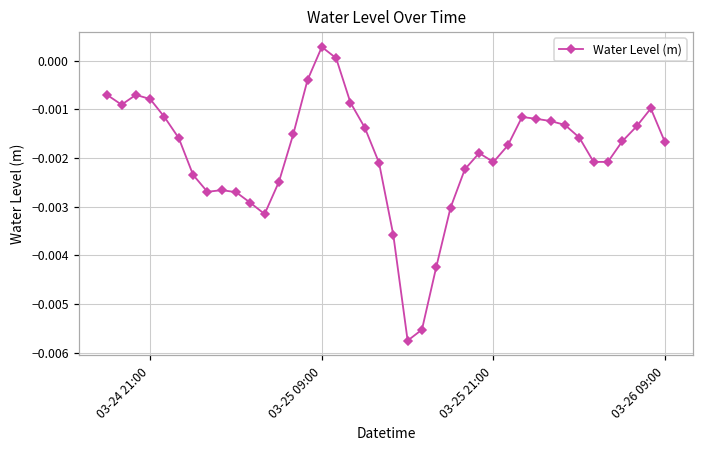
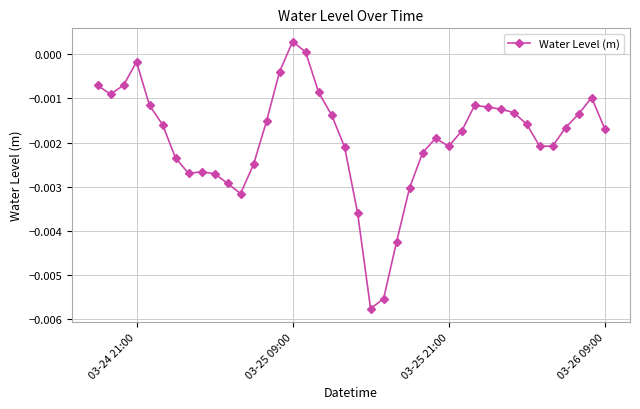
  {
-   "03-24 21:00": -0.0008,
+   "03-24 21:00": -0.0002,
    "03-25 09:00": 0.0003,
    "03-25 21:00": -0.0021,
    "03-26 09:00": -0.0017
  }
